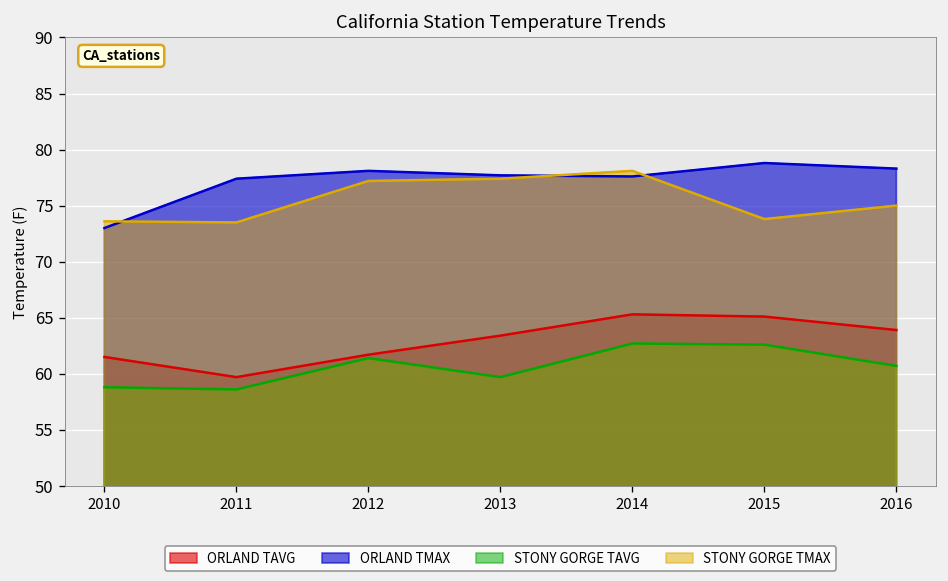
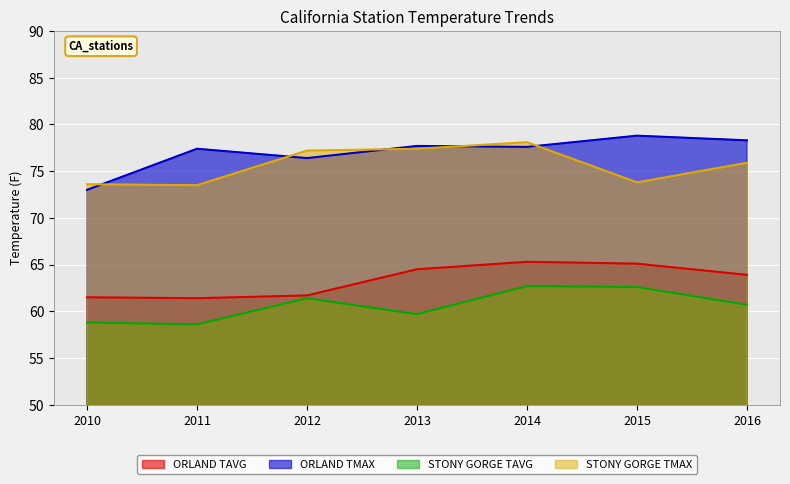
  {
    "ORLAND TAVG": {
      "2010": 62,
-     "2011": 60,
+     "2011": 61,
      "2012": 62,
-     "2013": 63,
+     "2013": 65,
      "2014": 65,
      "2015": 65,
      "2016": 64
    },
    "ORLAND TMAX": {
      "2010": 73,
      "2011": 77,
-     "2012": 78,
+     "2012": 76,
      "2013": 78,
      "2014": 78,
      "2015": 79,
      "2016": 78
    },
    "STONY GORGE TAVG": {
      "2010": 59,
      "2011": 59,
      "2012": 61,
      "2013": 60,
      "2014": 63,
      "2015": 63,
      "2016": 61
    },
    "STONY GORGE TMAX": {
      "2010": 74,
      "2011": 74,
      "2012": 77,
      "2013": 77,
      "2014": 78,
      "2015": 74,
-     "2016": 75
+     "2016": 76
    }
  }
